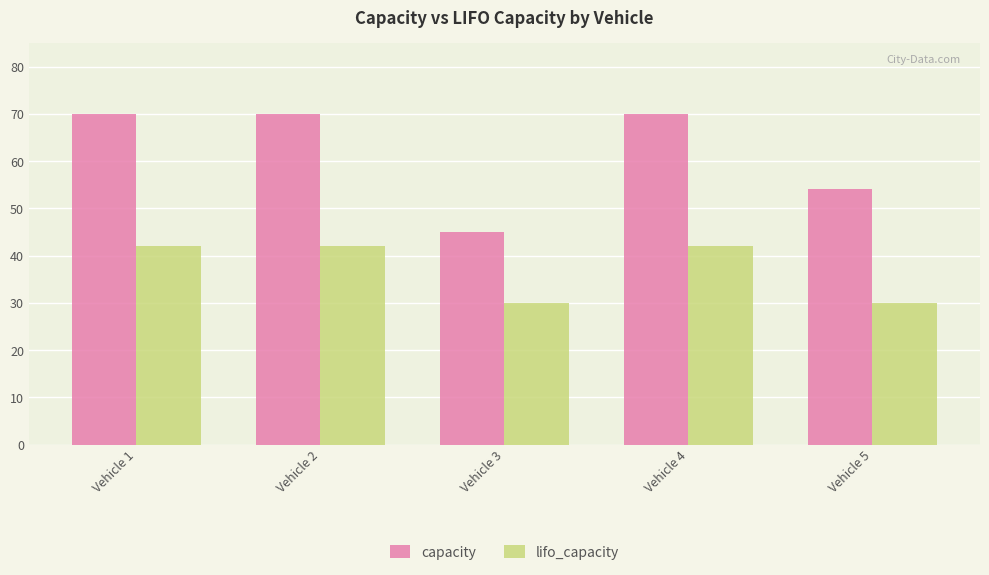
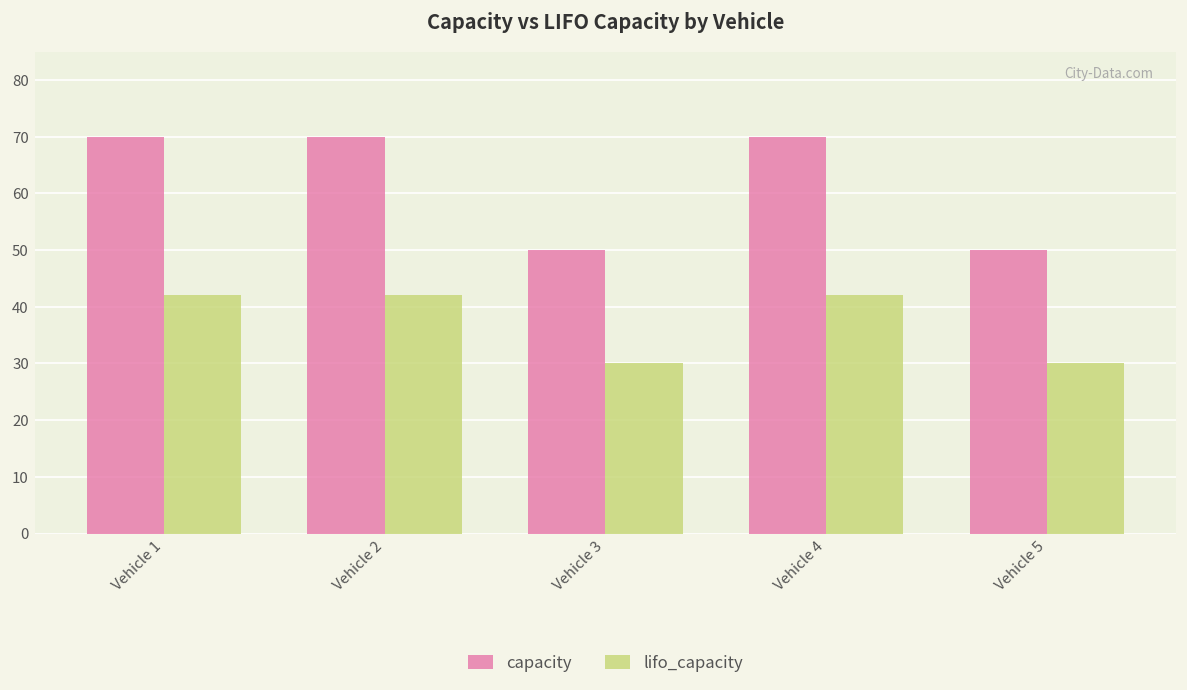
  {
    "capacity": {
      "Vehicle 1": 70,
      "Vehicle 2": 70,
-     "Vehicle 3": 45,
+     "Vehicle 3": 50,
      "Vehicle 4": 70,
-     "Vehicle 5": 54
+     "Vehicle 5": 50
    },
    "lifo_capacity": {
      "Vehicle 1": 42,
      "Vehicle 2": 42,
      "Vehicle 3": 30,
      "Vehicle 4": 42,
      "Vehicle 5": 30
    }
  }
